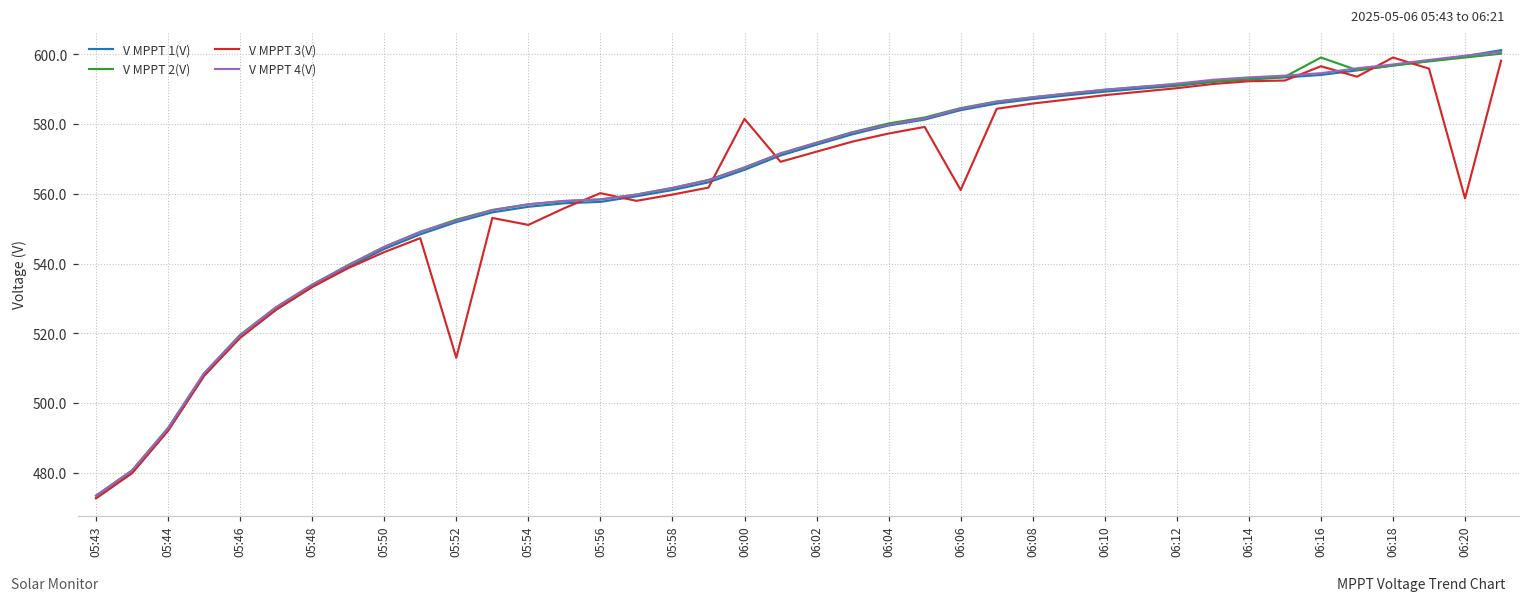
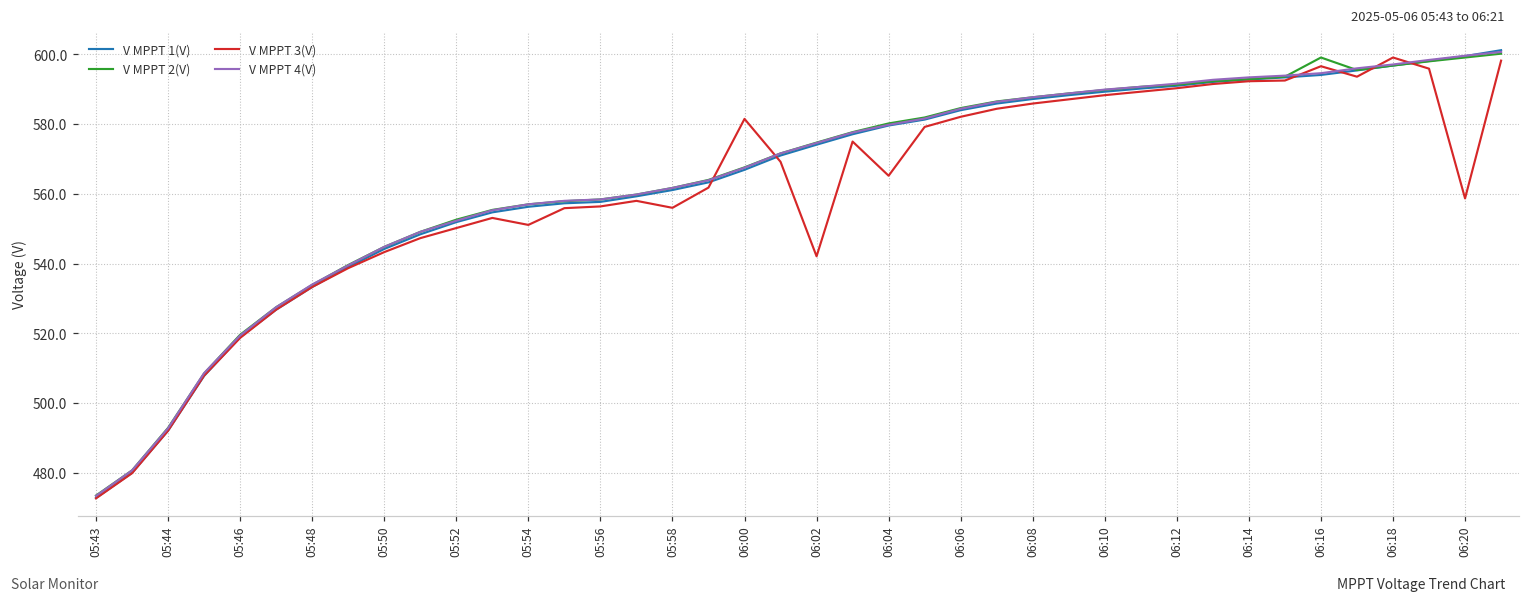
  {
    "V MPPT 2(V)": {
      "06:16": 599
    },
    "V MPPT 3(V)": {
      "05:50": 543,
-     "05:52": 513,
+     "05:52": 550,
      "05:54": 551,
-     "05:56": 560,
-     "05:58": 560,
+     "05:56": 556,
+     "05:58": 556,
      "06:00": 582,
-     "06:02": 572,
-     "06:04": 577,
-     "06:06": 561,
+     "06:02": 542,
+     "06:04": 565,
+     "06:06": 582,
      "06:08": 586,
      "06:10": 588,
      "06:16": 597,
      "06:18": 599,
      "06:20": 559
    }
  }
